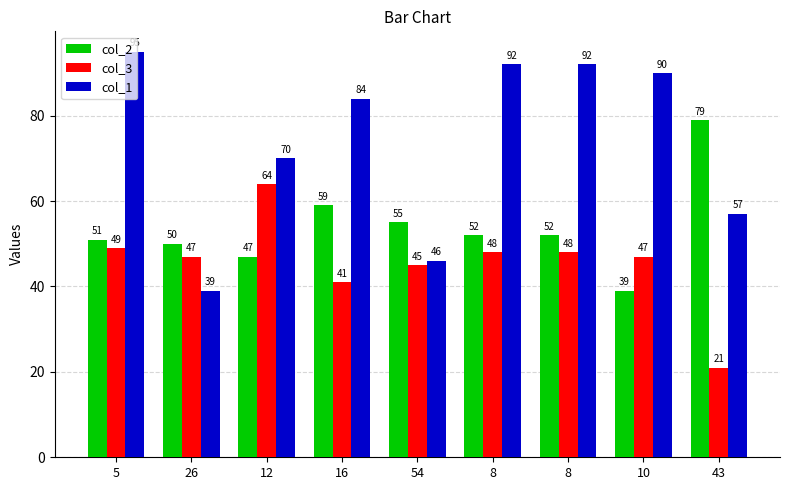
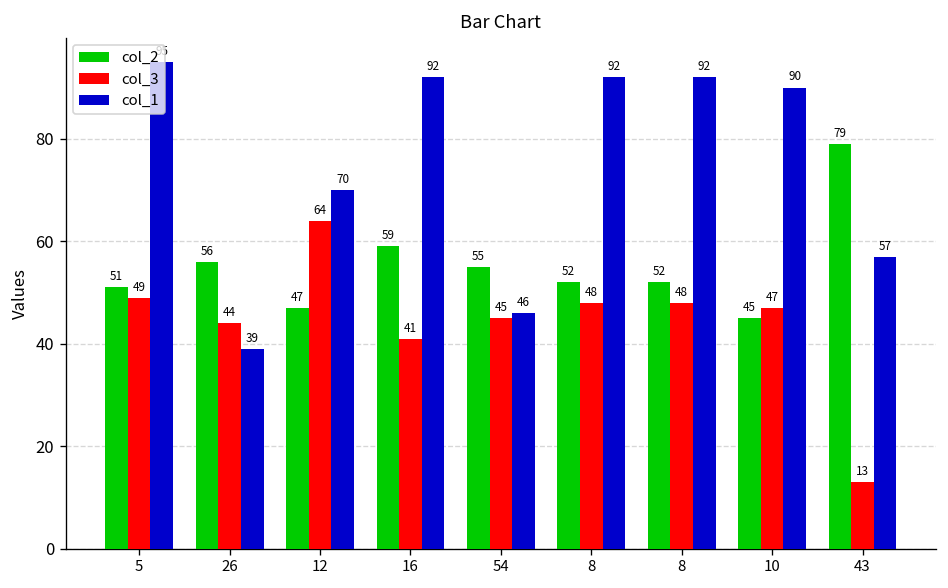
  {
    "col_2": {
      "5": 51,
-     "26": 50,
+     "26": 56,
      "12": 47,
      "16": 59,
      "54": 55,
-     "10": 39,
+     "10": 45,
      "43": 79
    },
    "col_3": {
      "5": 49,
-     "26": 47,
+     "26": 44,
      "12": 64,
      "16": 41,
      "54": 45,
      "10": 47,
-     "43": 21
+     "43": 13
    },
    "col_1": {
      "26": 39,
      "12": 70,
-     "16": 84,
+     "16": 92,
      "54": 46,
      "10": 90,
      "43": 57
    }
  }
